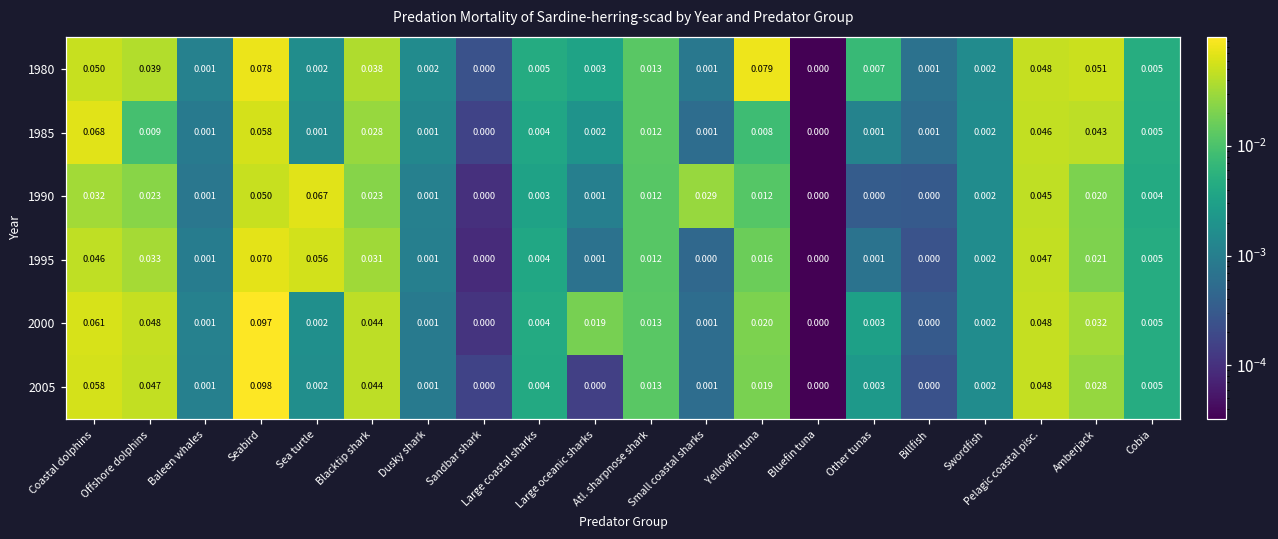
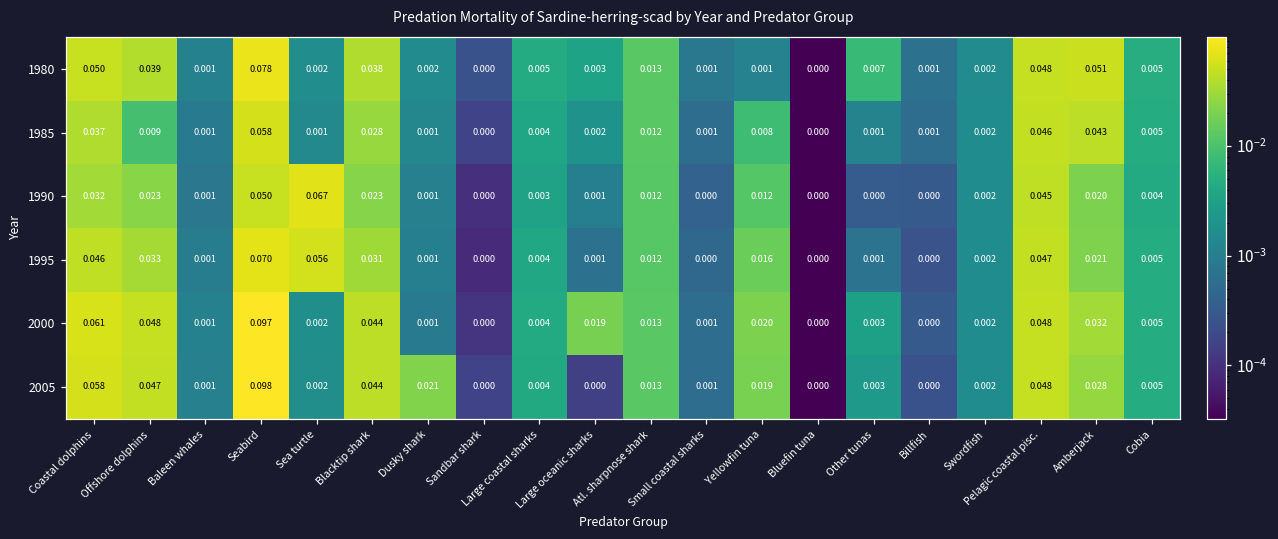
  {
    "1980": {
      "Coastal dolphins": 0.050,
      "Offshore dolphins": 0.039,
      "Baleen whales": 0.001,
      "Seabird": 0.078,
      "Sea turtle": 0.002,
      "Blacktip shark": 0.038,
      "Dusky shark": 0.002,
      "Sandbar shark": 0.000,
      "Large coastal sharks": 0.005,
      "Large oceanic sharks": 0.003,
      "Atl. sharpnose shark": 0.013,
      "Small coastal sharks": 0.001,
-     "Yellowfin tuna": 0.079,
+     "Yellowfin tuna": 0.001,
      "Bluefin tuna": 0.000,
      "Other tunas": 0.007,
      "Billfish": 0.001,
      "Swordfish": 0.002,
      "Pelagic coastal pisc.": 0.048,
      "Amberjack": 0.051,
      "Cobia": 0.005
    },
    "1985": {
-     "Coastal dolphins": 0.068,
+     "Coastal dolphins": 0.037,
      "Offshore dolphins": 0.009,
      "Baleen whales": 0.001,
      "Seabird": 0.058,
      "Sea turtle": 0.001,
      "Blacktip shark": 0.028,
      "Dusky shark": 0.001,
      "Sandbar shark": 0.000,
      "Large coastal sharks": 0.004,
      "Large oceanic sharks": 0.002,
      "Atl. sharpnose shark": 0.012,
      "Small coastal sharks": 0.001,
      "Yellowfin tuna": 0.008,
      "Bluefin tuna": 0.000,
      "Other tunas": 0.001,
      "Billfish": 0.001,
      "Swordfish": 0.002,
      "Pelagic coastal pisc.": 0.046,
      "Amberjack": 0.043,
      "Cobia": 0.005
    },
    "1990": {
      "Coastal dolphins": 0.032,
      "Offshore dolphins": 0.023,
      "Baleen whales": 0.001,
      "Seabird": 0.050,
      "Sea turtle": 0.067,
      "Blacktip shark": 0.023,
      "Dusky shark": 0.001,
      "Sandbar shark": 0.000,
      "Large coastal sharks": 0.003,
      "Large oceanic sharks": 0.001,
      "Atl. sharpnose shark": 0.012,
-     "Small coastal sharks": 0.029,
+     "Small coastal sharks": 0.000,
      "Yellowfin tuna": 0.012,
      "Bluefin tuna": 0.000,
      "Other tunas": 0.000,
      "Billfish": 0.000,
      "Swordfish": 0.002,
      "Pelagic coastal pisc.": 0.045,
      "Amberjack": 0.020,
      "Cobia": 0.004
    },
    "1995": {
      "Coastal dolphins": 0.046,
      "Offshore dolphins": 0.033,
      "Baleen whales": 0.001,
      "Seabird": 0.070,
      "Sea turtle": 0.056,
      "Blacktip shark": 0.031,
      "Dusky shark": 0.001,
      "Sandbar shark": 0.000,
      "Large coastal sharks": 0.004,
      "Large oceanic sharks": 0.001,
      "Atl. sharpnose shark": 0.012,
      "Small coastal sharks": 0.000,
      "Yellowfin tuna": 0.016,
      "Bluefin tuna": 0.000,
      "Other tunas": 0.001,
      "Billfish": 0.000,
      "Swordfish": 0.002,
      "Pelagic coastal pisc.": 0.047,
      "Amberjack": 0.021,
      "Cobia": 0.005
    },
    "2000": {
      "Coastal dolphins": 0.061,
      "Offshore dolphins": 0.048,
      "Baleen whales": 0.001,
      "Seabird": 0.097,
      "Sea turtle": 0.002,
      "Blacktip shark": 0.044,
      "Dusky shark": 0.001,
      "Sandbar shark": 0.000,
      "Large coastal sharks": 0.004,
      "Large oceanic sharks": 0.019,
      "Atl. sharpnose shark": 0.013,
      "Small coastal sharks": 0.001,
      "Yellowfin tuna": 0.020,
      "Bluefin tuna": 0.000,
      "Other tunas": 0.003,
      "Billfish": 0.000,
      "Swordfish": 0.002,
      "Pelagic coastal pisc.": 0.048,
      "Amberjack": 0.032,
      "Cobia": 0.005
    },
    "2005": {
      "Coastal dolphins": 0.058,
      "Offshore dolphins": 0.047,
      "Baleen whales": 0.001,
      "Seabird": 0.098,
      "Sea turtle": 0.002,
      "Blacktip shark": 0.044,
-     "Dusky shark": 0.001,
+     "Dusky shark": 0.021,
      "Sandbar shark": 0.000,
      "Large coastal sharks": 0.004,
      "Large oceanic sharks": 0.000,
      "Atl. sharpnose shark": 0.013,
      "Small coastal sharks": 0.001,
      "Yellowfin tuna": 0.019,
      "Bluefin tuna": 0.000,
      "Other tunas": 0.003,
      "Billfish": 0.000,
      "Swordfish": 0.002,
      "Pelagic coastal pisc.": 0.048,
      "Amberjack": 0.028,
      "Cobia": 0.005
    }
  }
